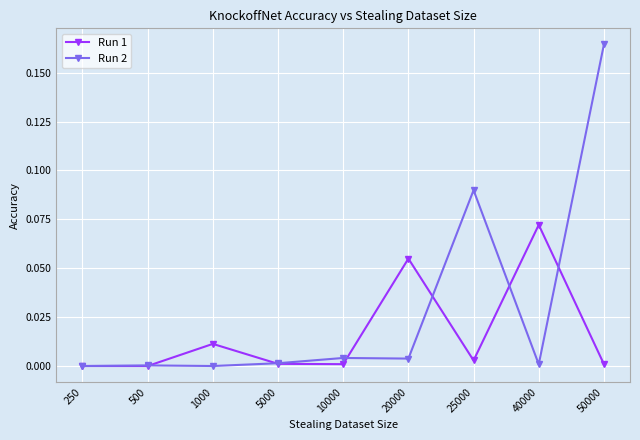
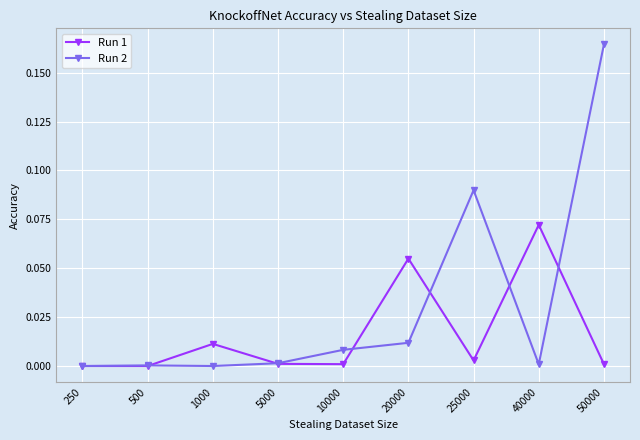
  {
    "Run 1": {
      "1000": 0.011,
      "10000": 0.001,
      "20000": 0.055,
      "25000": 0.003,
      "40000": 0.072,
      "50000": 0.001
    },
    "Run 2": {
      "1000": 0.000,
-     "10000": 0.004,
-     "20000": 0.004,
+     "10000": 0.008,
+     "20000": 0.012,
      "25000": 0.090,
      "40000": 0.001,
      "50000": 0.164
    }
  }
